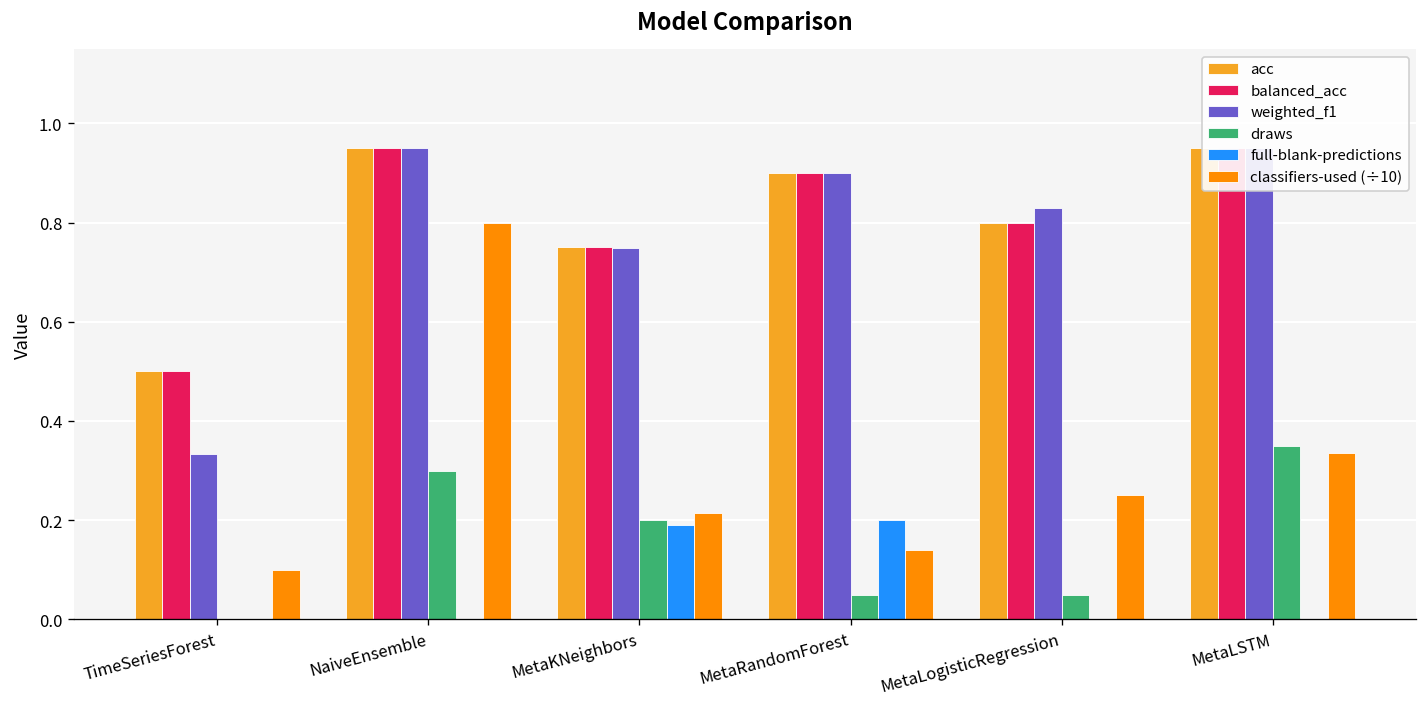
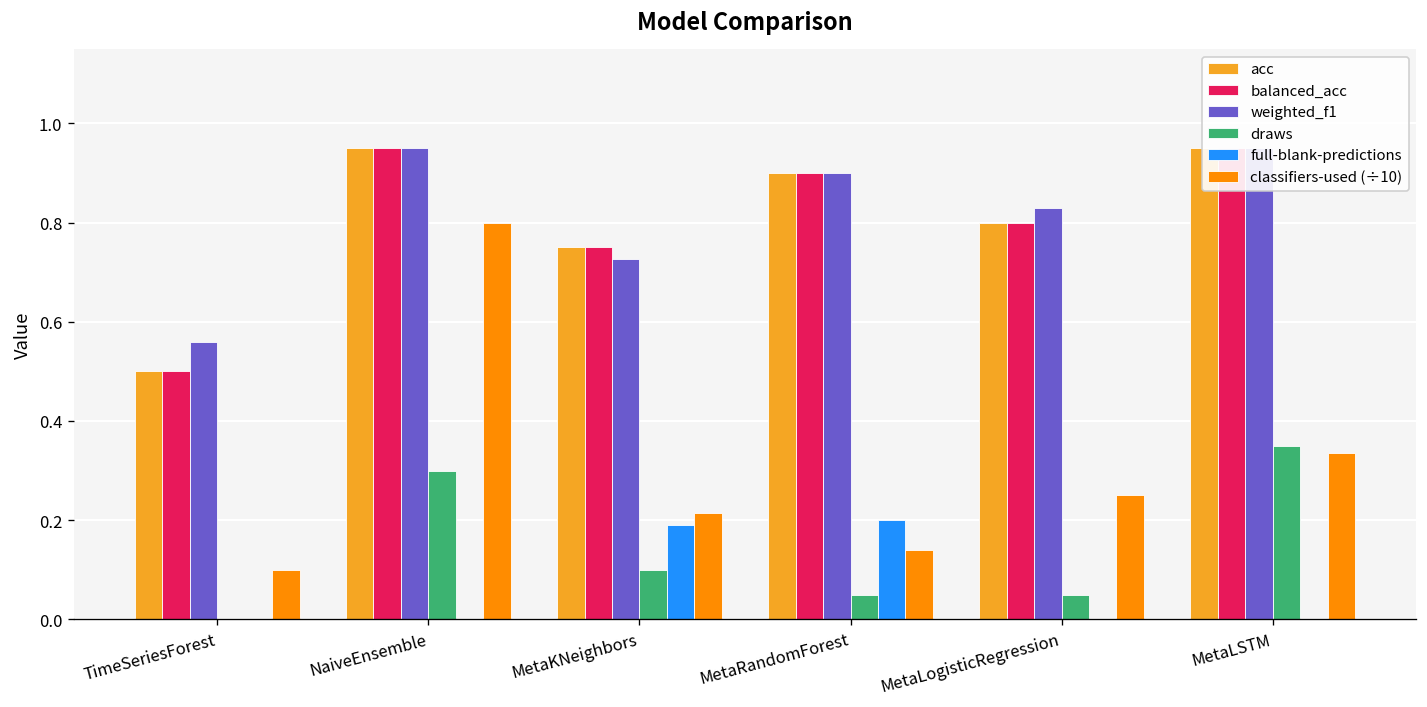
  {
    "balanced_acc": {
      "TimeSeriesForest": 0.50,
      "NaiveEnsemble": 0.95,
      "MetaKNeighbors": 0.75,
      "MetaRandomForest": 0.90,
      "MetaLogisticRegression": 0.80
    },
    "weighted_f1": {
-     "TimeSeriesForest": 0.33,
+     "TimeSeriesForest": 0.56,
      "NaiveEnsemble": 0.95,
-     "MetaKNeighbors": 0.75,
+     "MetaKNeighbors": 0.73,
      "MetaRandomForest": 0.90,
      "MetaLogisticRegression": 0.83
    },
    "draws": {
      "TimeSeriesForest": 0.0,
      "NaiveEnsemble": 0.3,
-     "MetaKNeighbors": 0.2,
+     "MetaKNeighbors": 0.1,
      "MetaRandomForest": 0.05,
      "MetaLogisticRegression": 0.05,
      "MetaLSTM": 0.35
    },
    "full-blank-predictions": {
      "TimeSeriesForest": 0.00,
      "NaiveEnsemble": 0.00,
      "MetaKNeighbors": 0.19,
      "MetaRandomForest": 0.20,
      "MetaLogisticRegression": 0.00,
      "MetaLSTM": 0.00
    }
  }
